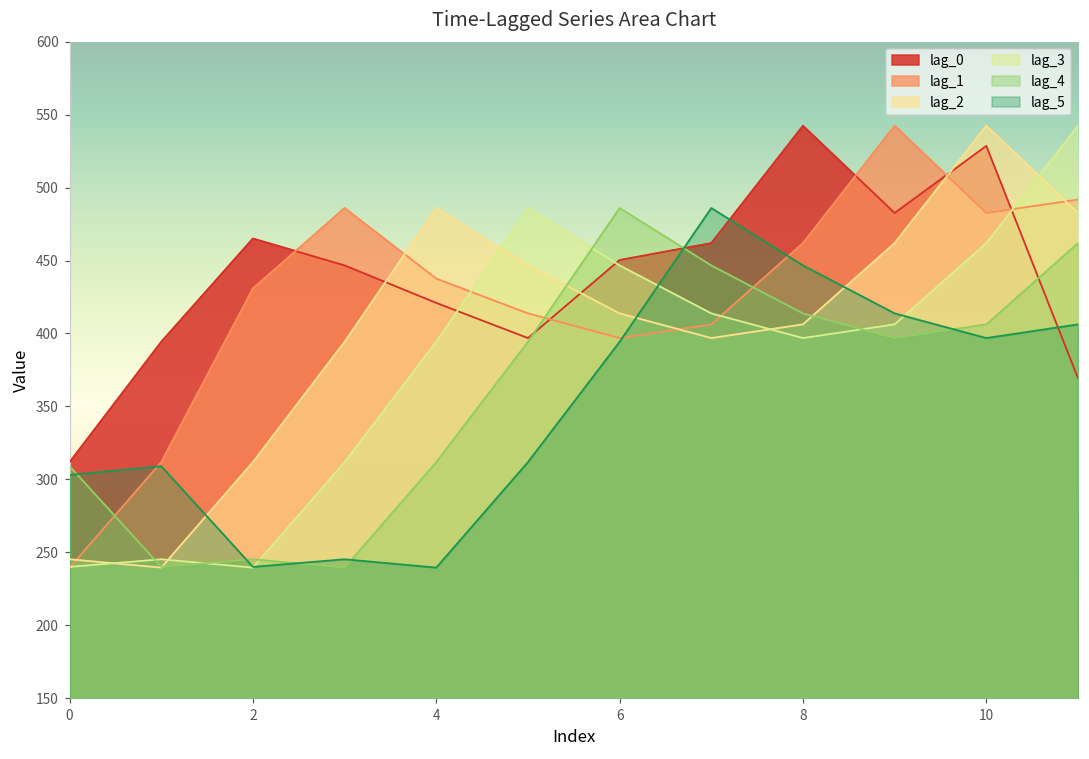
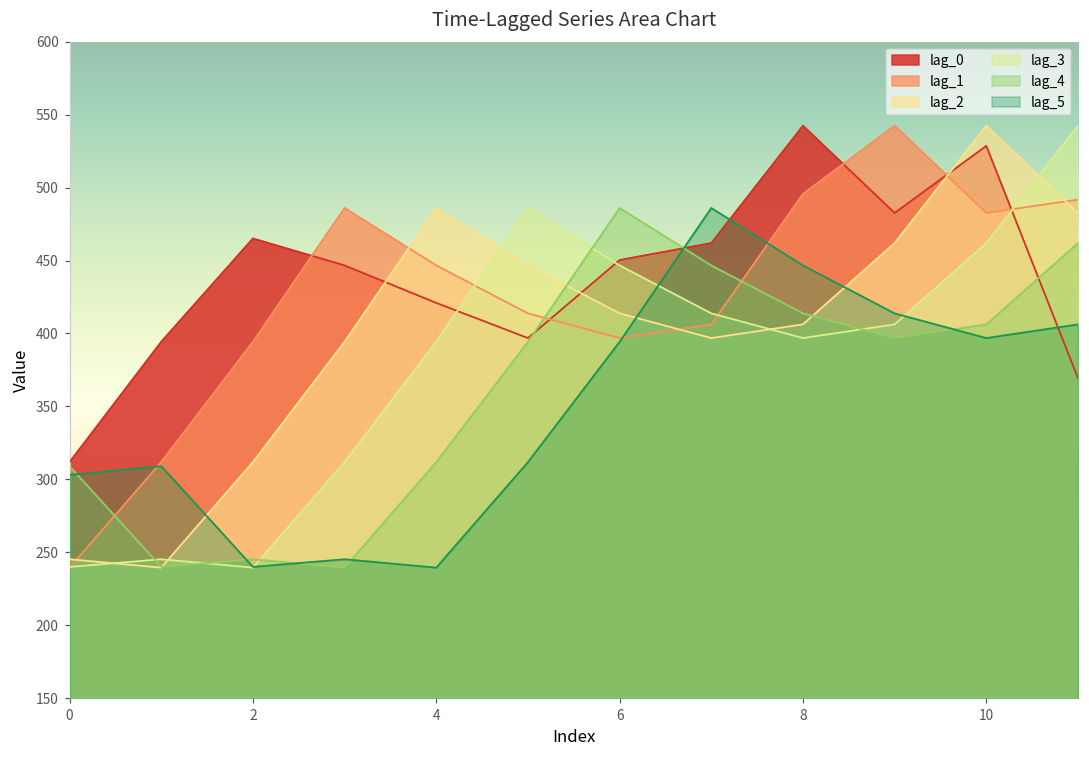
  {
    "lag_0": {
      "0": 312,
      "2": 465,
      "4": 421,
      "6": 450,
      "8": 542,
      "10": 529
    },
    "lag_1": {
-     "2": 431,
-     "4": 438,
+     "2": 394,
+     "4": 447,
      "6": 397,
-     "8": 462,
+     "8": 496,
      "10": 483
    }
  }
